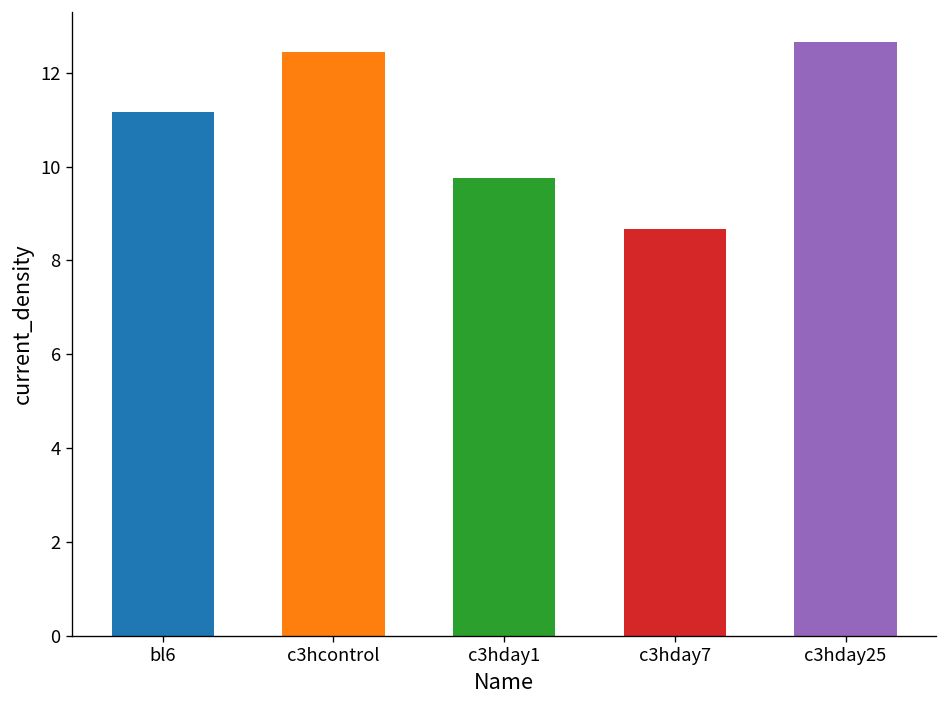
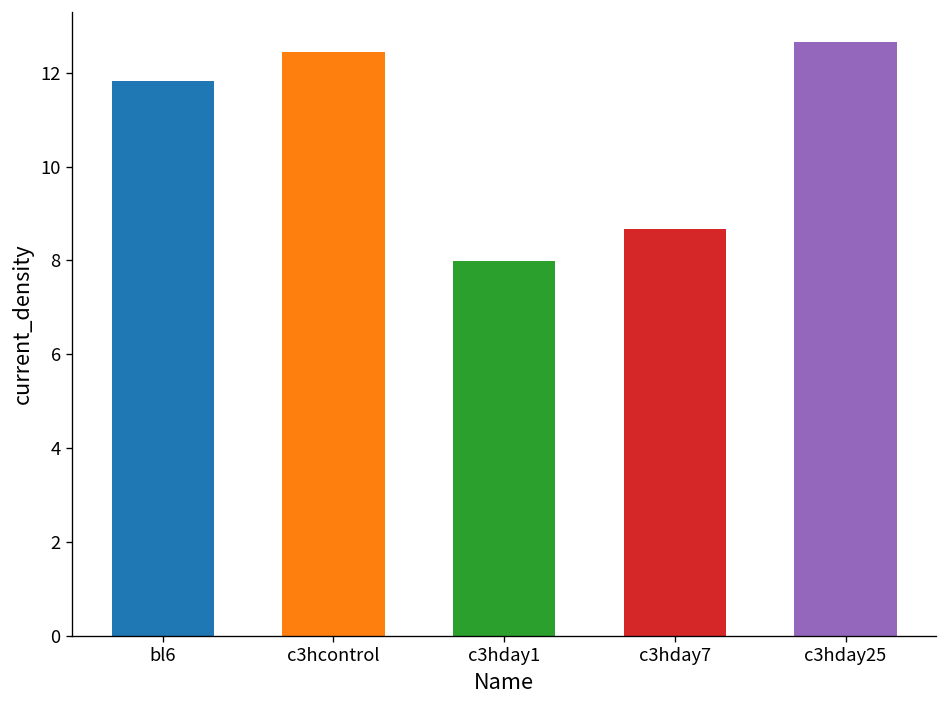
  {
-   "bl6": 11.2,
+   "bl6": 11.8,
    "c3hcontrol": 12.4,
-   "c3hday1": 9.7,
+   "c3hday1": 8.0,
    "c3hday7": 8.7,
    "c3hday25": 12.7
  }
